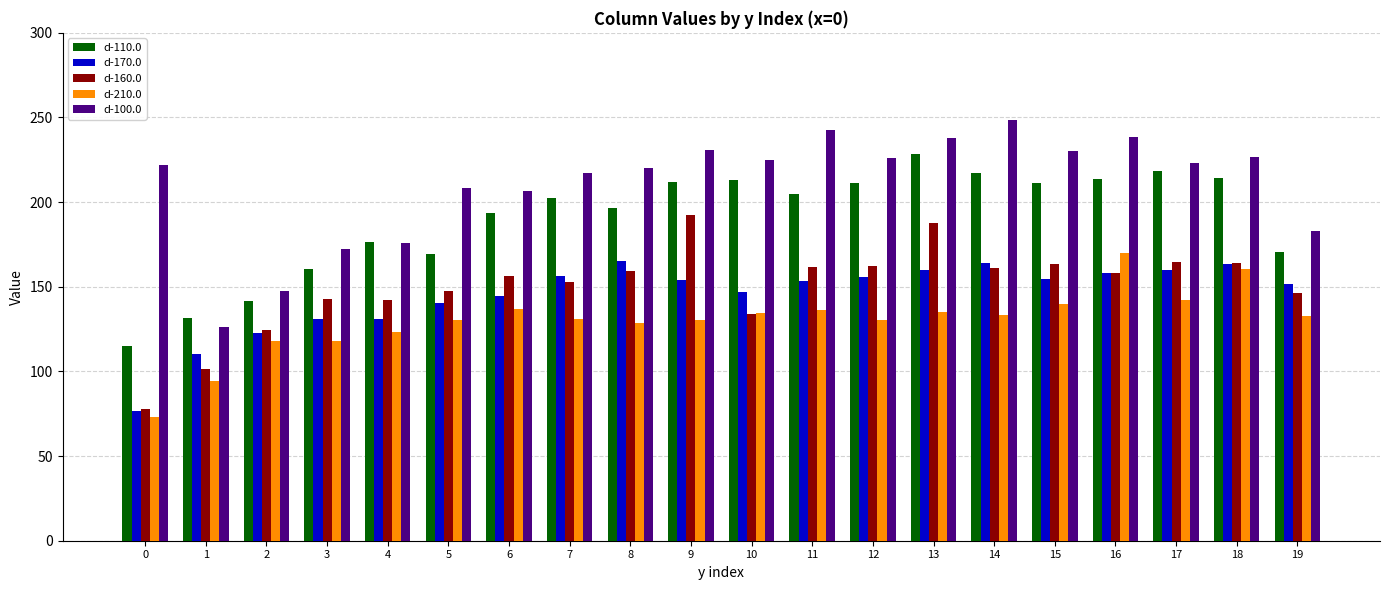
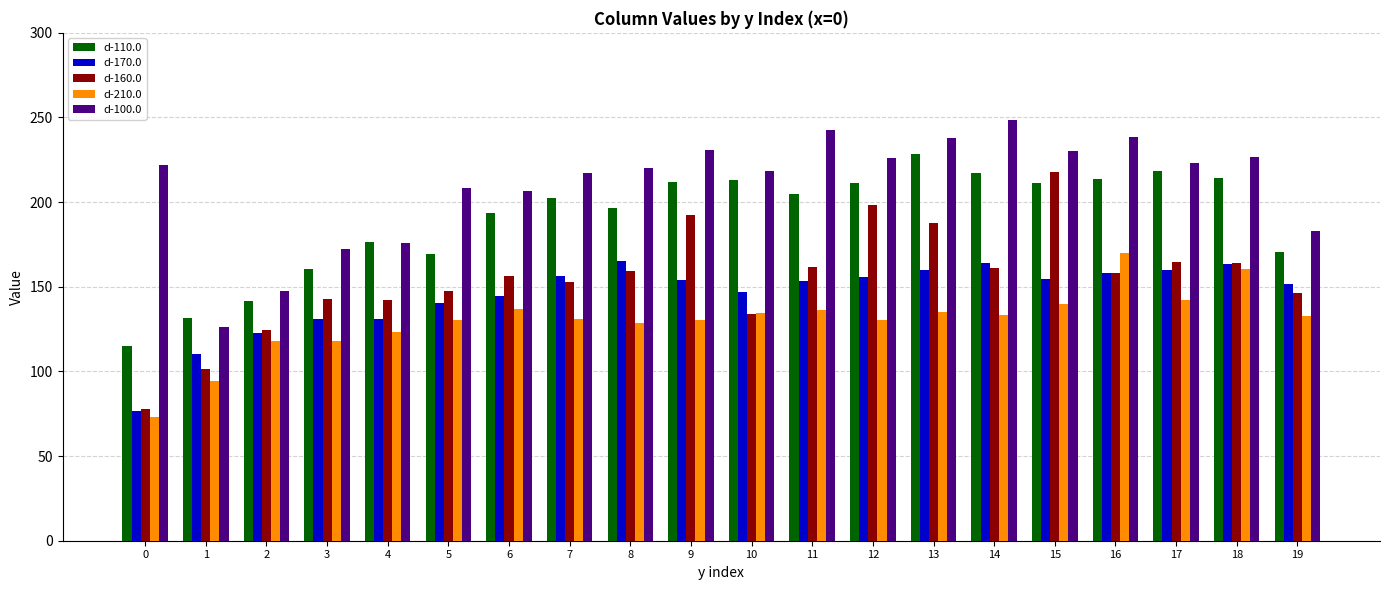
  {
    "d-110.0": {
      "0": 115,
      "1": 132,
      "2": 141,
      "3": 161,
      "4": 176,
      "5": 169,
      "6": 194,
      "7": 202,
      "8": 197,
      "9": 212,
      "10": 213,
      "11": 205,
      "12": 211,
      "13": 228,
      "14": 217,
      "15": 211,
      "16": 214,
      "17": 219,
      "18": 214,
      "19": 170
    },
    "d-170.0": {
      "0": 76,
      "1": 110,
      "2": 123,
      "3": 131,
      "4": 131,
      "5": 140,
      "6": 144,
      "7": 157,
      "8": 165,
      "9": 154,
      "10": 147,
      "11": 153,
      "12": 156,
      "13": 160,
      "14": 164,
      "15": 154,
      "16": 158,
      "17": 160,
      "18": 163,
      "19": 152
    },
    "d-160.0": {
      "0": 78,
      "1": 102,
      "2": 124,
      "3": 143,
      "4": 142,
      "5": 147,
      "6": 156,
      "7": 153,
      "8": 159,
      "9": 192,
      "10": 134,
      "11": 161,
-     "12": 162,
+     "12": 198,
      "13": 188,
      "14": 161,
-     "15": 163,
+     "15": 218,
      "16": 158,
      "17": 165,
      "18": 164,
      "19": 146
    },
    "d-210.0": {
      "0": 73,
      "1": 94,
      "2": 118,
      "3": 118,
      "4": 123,
      "5": 130,
      "6": 137,
      "7": 131,
      "8": 128,
      "9": 131,
      "10": 134,
      "11": 136,
      "12": 131,
      "13": 135,
      "14": 133,
      "15": 140,
      "16": 170,
      "17": 142,
      "18": 161,
      "19": 133
    },
    "d-100.0": {
      "0": 222,
      "1": 127,
      "2": 148,
      "3": 172,
      "4": 176,
      "5": 208,
      "6": 207,
      "7": 217,
      "8": 220,
      "9": 231,
-     "10": 225,
+     "10": 218,
      "11": 242,
      "12": 226,
      "13": 238,
      "14": 248,
      "15": 230,
      "16": 238,
      "17": 223,
      "18": 226,
      "19": 183
    }
  }
